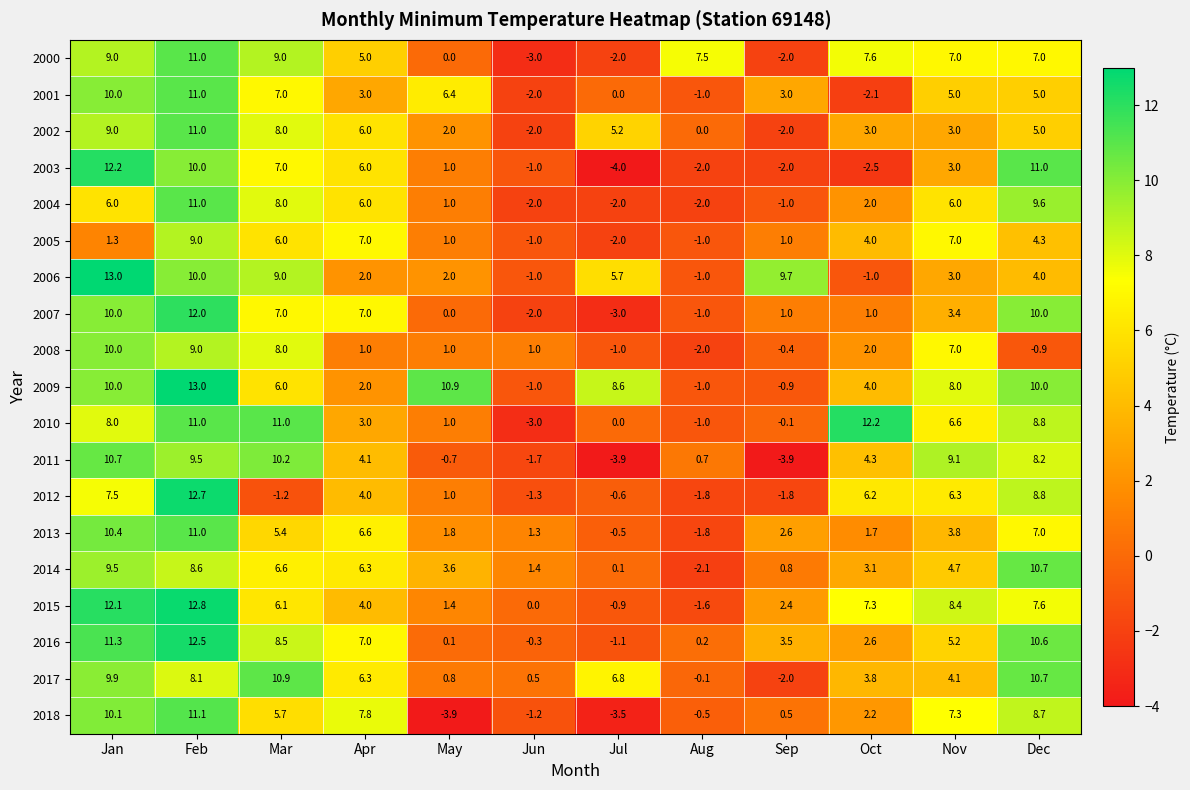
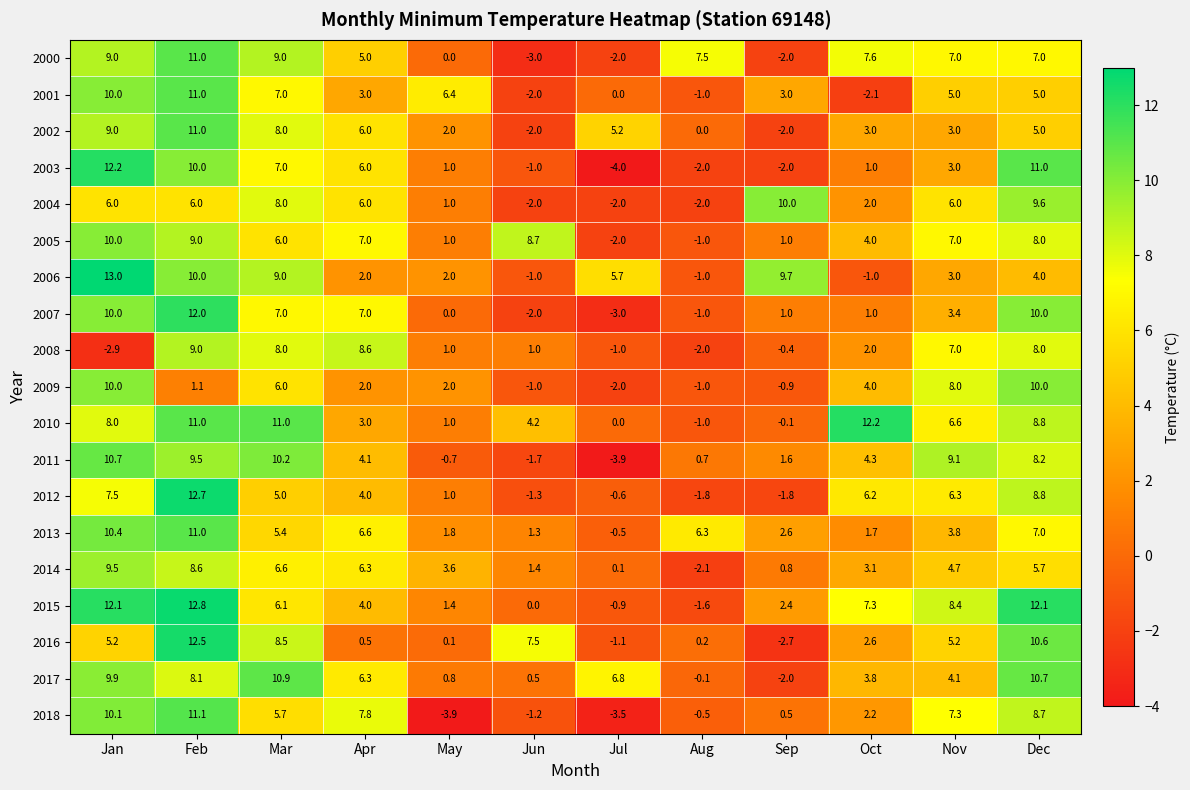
  {
    "2003": {
      "Jan": 12.2,
      "Feb": 10.0,
      "Mar": 7.0,
      "Apr": 6.0,
      "May": 1.0,
      "Jun": -1.0,
      "Jul": -4.0,
      "Aug": -2.0,
      "Sep": -2.0,
-     "Oct": -2.5,
+     "Oct": 1.0,
      "Nov": 3.0,
      "Dec": 11.0
    },
    "2004": {
      "Jan": 6.0,
-     "Feb": 11.0,
+     "Feb": 6.0,
      "Mar": 8.0,
      "Apr": 6.0,
      "May": 1.0,
      "Jun": -2.0,
      "Jul": -2.0,
      "Aug": -2.0,
-     "Sep": -1.0,
+     "Sep": 10.0,
      "Oct": 2.0,
      "Nov": 6.0,
      "Dec": 9.6
    },
    "2005": {
-     "Jan": 1.3,
+     "Jan": 10.0,
      "Feb": 9.0,
      "Mar": 6.0,
      "Apr": 7.0,
      "May": 1.0,
-     "Jun": -1.0,
+     "Jun": 8.7,
      "Jul": -2.0,
      "Aug": -1.0,
      "Sep": 1.0,
      "Oct": 4.0,
      "Nov": 7.0,
-     "Dec": 4.3
+     "Dec": 8.0
    },
    "2008": {
-     "Jan": 10.0,
+     "Jan": -2.9,
      "Feb": 9.0,
      "Mar": 8.0,
-     "Apr": 1.0,
+     "Apr": 8.6,
      "May": 1.0,
      "Jun": 1.0,
      "Jul": -1.0,
      "Aug": -2.0,
      "Sep": -0.4,
      "Oct": 2.0,
      "Nov": 7.0,
-     "Dec": -0.9
+     "Dec": 8.0
    },
    "2009": {
      "Jan": 10.0,
-     "Feb": 13.0,
+     "Feb": 1.1,
      "Mar": 6.0,
      "Apr": 2.0,
-     "May": 10.9,
+     "May": 2.0,
      "Jun": -1.0,
-     "Jul": 8.6,
+     "Jul": -2.0,
      "Aug": -1.0,
      "Sep": -0.9,
      "Oct": 4.0,
      "Nov": 8.0,
      "Dec": 10.0
    },
    "2010": {
      "Jan": 8.0,
      "Feb": 11.0,
      "Mar": 11.0,
      "Apr": 3.0,
      "May": 1.0,
-     "Jun": -3.0,
+     "Jun": 4.2,
      "Jul": 0.0,
      "Aug": -1.0,
      "Sep": -0.1,
      "Oct": 12.2,
      "Nov": 6.6,
      "Dec": 8.8
    },
    "2011": {
      "Jan": 10.7,
      "Feb": 9.5,
      "Mar": 10.2,
      "Apr": 4.1,
      "May": -0.7,
      "Jun": -1.7,
      "Jul": -3.9,
      "Aug": 0.7,
-     "Sep": -3.9,
+     "Sep": 1.6,
      "Oct": 4.3,
      "Nov": 9.1,
      "Dec": 8.2
    },
    "2012": {
      "Jan": 7.5,
      "Feb": 12.7,
-     "Mar": -1.2,
+     "Mar": 5.0,
      "Apr": 4.0,
      "May": 1.0,
      "Jun": -1.3,
      "Jul": -0.6,
      "Aug": -1.8,
      "Sep": -1.8,
      "Oct": 6.2,
      "Nov": 6.3,
      "Dec": 8.8
    },
    "2013": {
      "Jan": 10.4,
      "Feb": 11.0,
      "Mar": 5.4,
      "Apr": 6.6,
      "May": 1.8,
      "Jun": 1.3,
      "Jul": -0.5,
-     "Aug": -1.8,
+     "Aug": 6.3,
      "Sep": 2.6,
      "Oct": 1.7,
      "Nov": 3.8,
      "Dec": 7.0
    },
    "2014": {
      "Jan": 9.5,
      "Feb": 8.6,
      "Mar": 6.6,
      "Apr": 6.3,
      "May": 3.6,
      "Jun": 1.4,
      "Jul": 0.1,
      "Aug": -2.1,
      "Sep": 0.8,
      "Oct": 3.1,
      "Nov": 4.7,
-     "Dec": 10.7
+     "Dec": 5.7
    },
    "2015": {
      "Jan": 12.1,
      "Feb": 12.8,
      "Mar": 6.1,
      "Apr": 4.0,
      "May": 1.4,
      "Jun": 0.0,
      "Jul": -0.9,
      "Aug": -1.6,
      "Sep": 2.4,
      "Oct": 7.3,
      "Nov": 8.4,
-     "Dec": 7.6
+     "Dec": 12.1
    },
    "2016": {
-     "Jan": 11.3,
+     "Jan": 5.2,
      "Feb": 12.5,
      "Mar": 8.5,
-     "Apr": 7.0,
+     "Apr": 0.5,
      "May": 0.1,
-     "Jun": -0.3,
+     "Jun": 7.5,
      "Jul": -1.1,
      "Aug": 0.2,
-     "Sep": 3.5,
+     "Sep": -2.7,
      "Oct": 2.6,
      "Nov": 5.2,
      "Dec": 10.6
    }
  }
